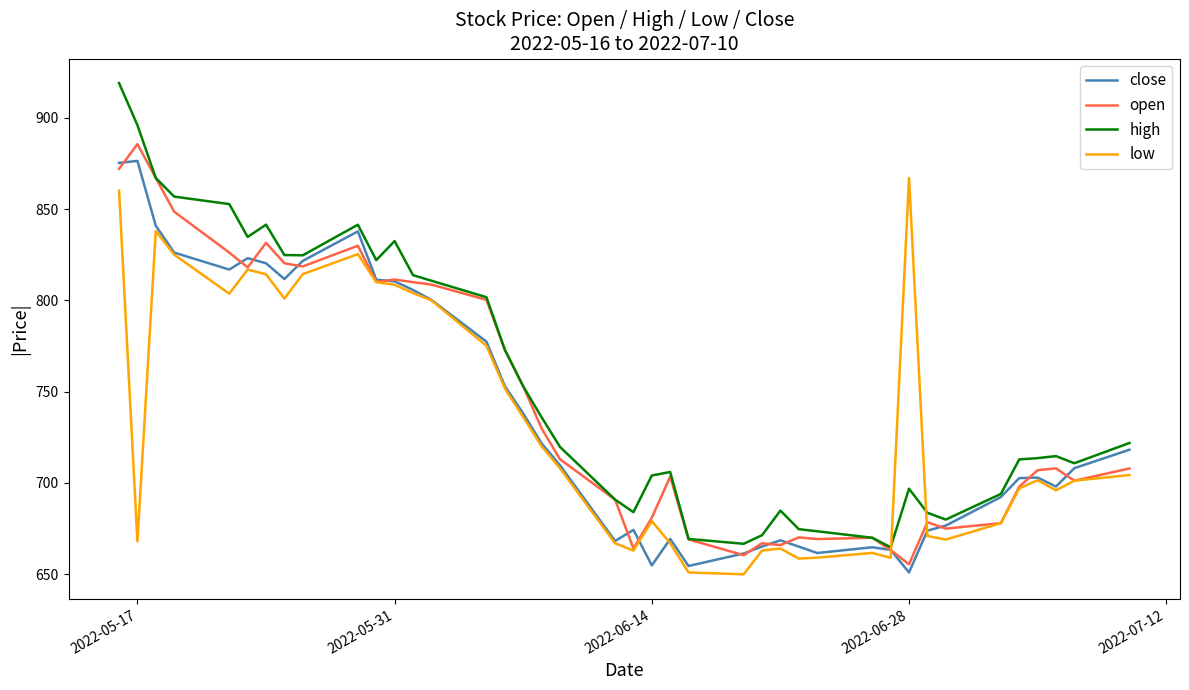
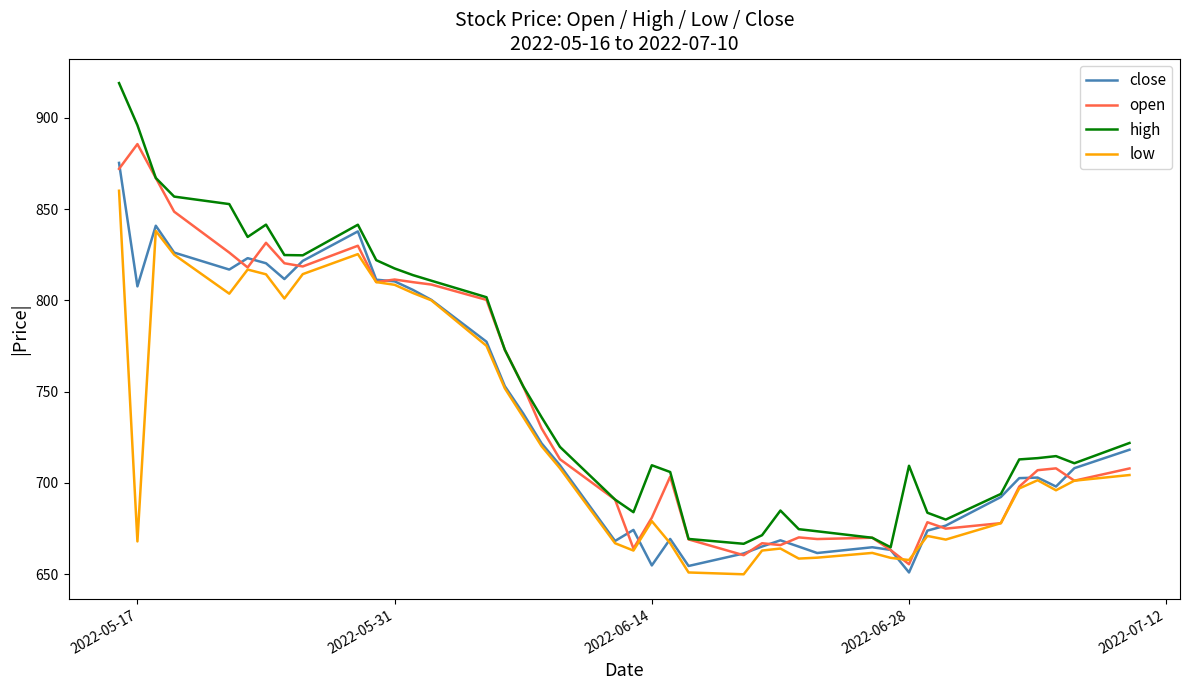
  {
    "close": {
-     "2022-05-17": 876,
+     "2022-05-17": 808,
      "2022-06-14": 655,
      "2022-06-28": 651
    },
    "open": {
      "2022-05-17": 886,
      "2022-06-14": 681,
      "2022-06-28": 656
    },
    "high": {
      "2022-05-17": 896,
-     "2022-05-31": 832,
-     "2022-06-14": 704,
-     "2022-06-28": 697
+     "2022-05-31": 817,
+     "2022-06-14": 710,
+     "2022-06-28": 709
    },
    "low": {
      "2022-05-17": 668,
      "2022-05-31": 809,
      "2022-06-14": 679,
-     "2022-06-28": 867
+     "2022-06-28": 658
    }
  }
